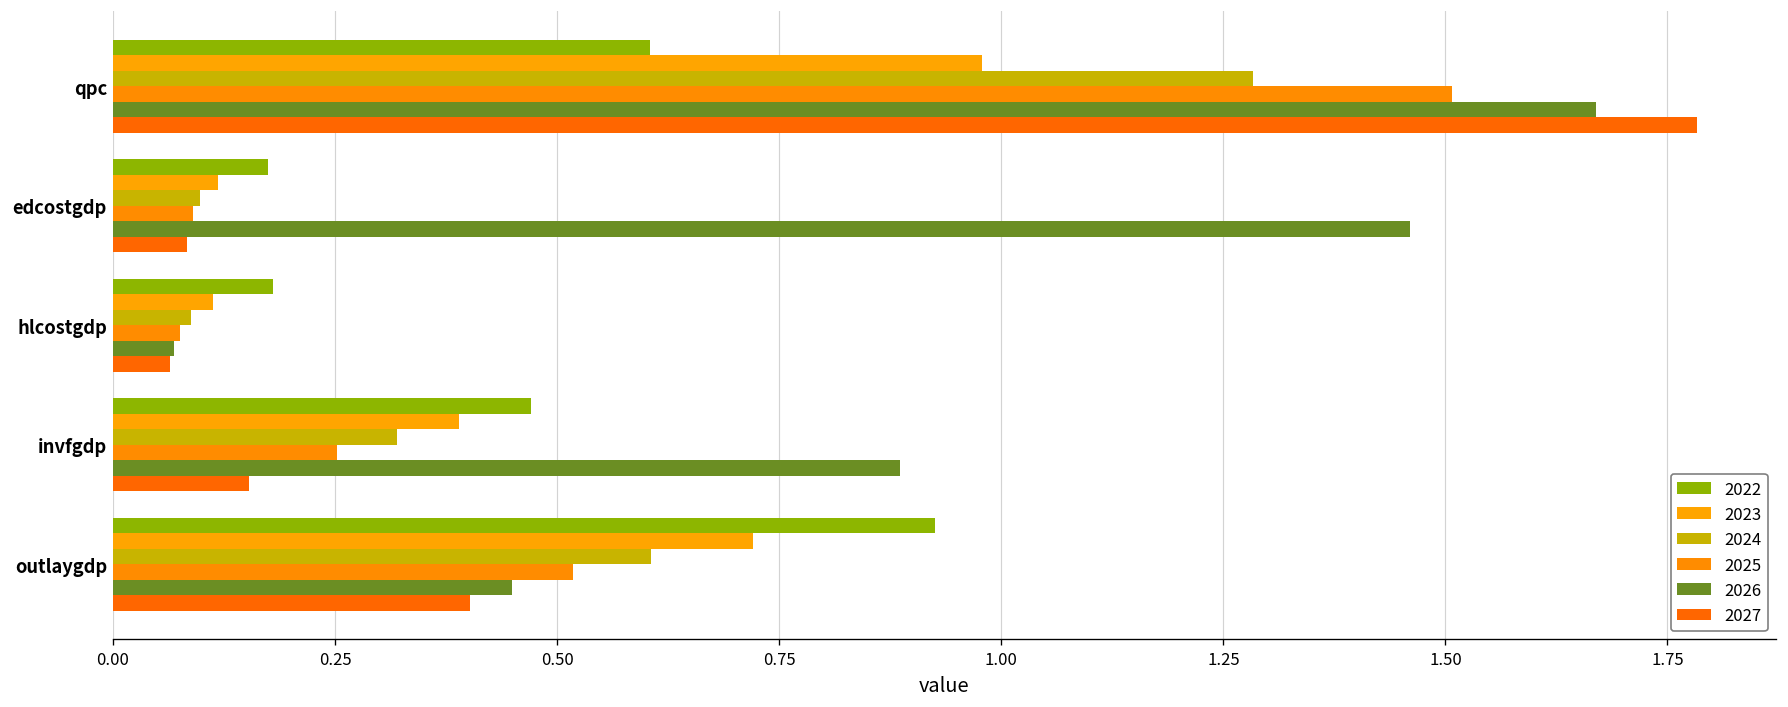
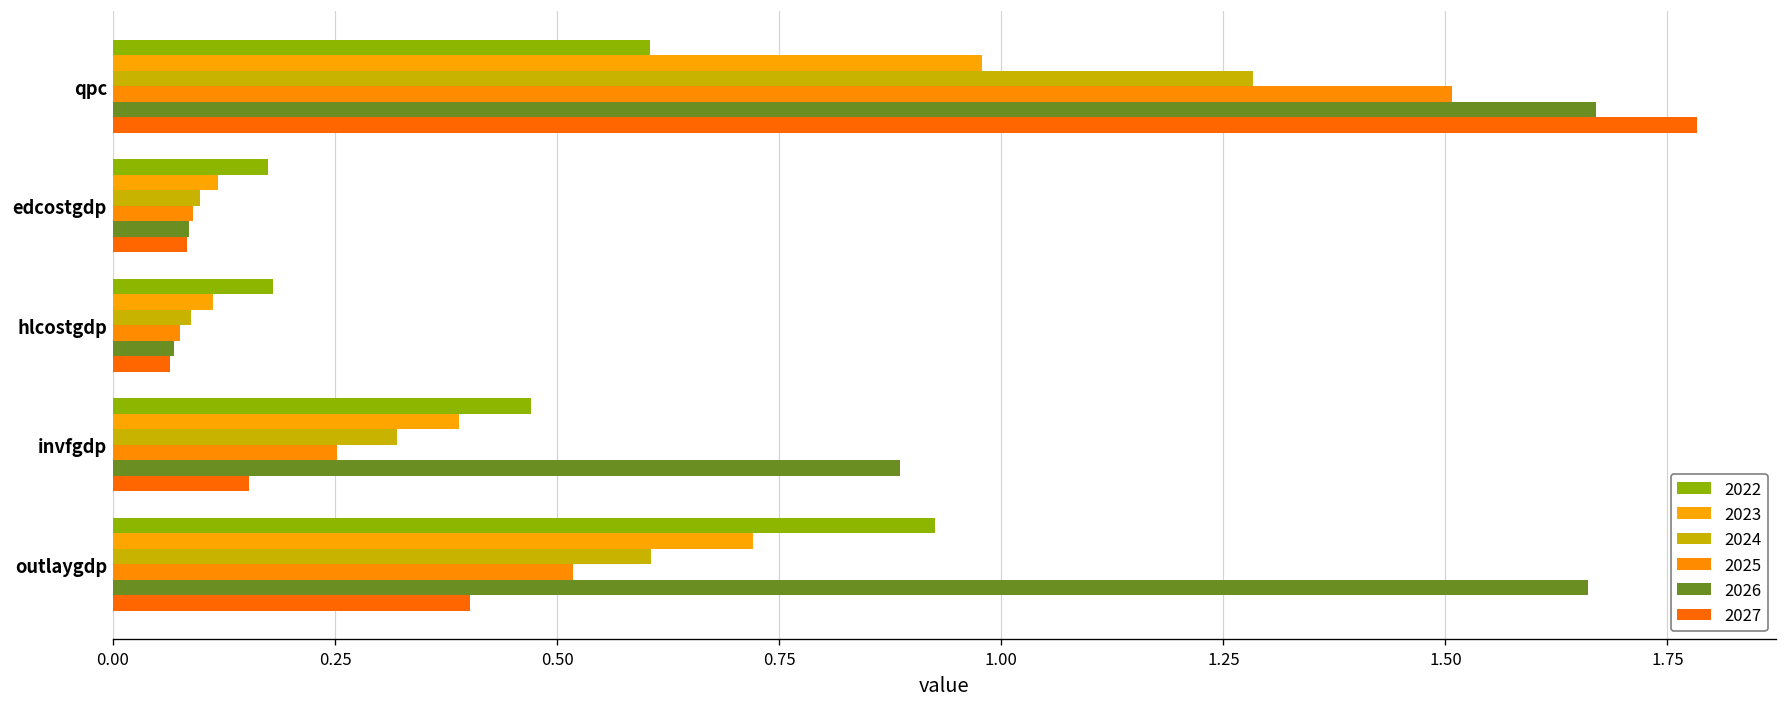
  {
    "2026": {
      "qpc": 1.67,
-     "edcostgdp": 1.46,
+     "edcostgdp": 0.09,
      "hlcostgdp": 0.07,
      "invfgdp": 0.89,
-     "outlaygdp": 0.45
+     "outlaygdp": 1.66
    }
  }
